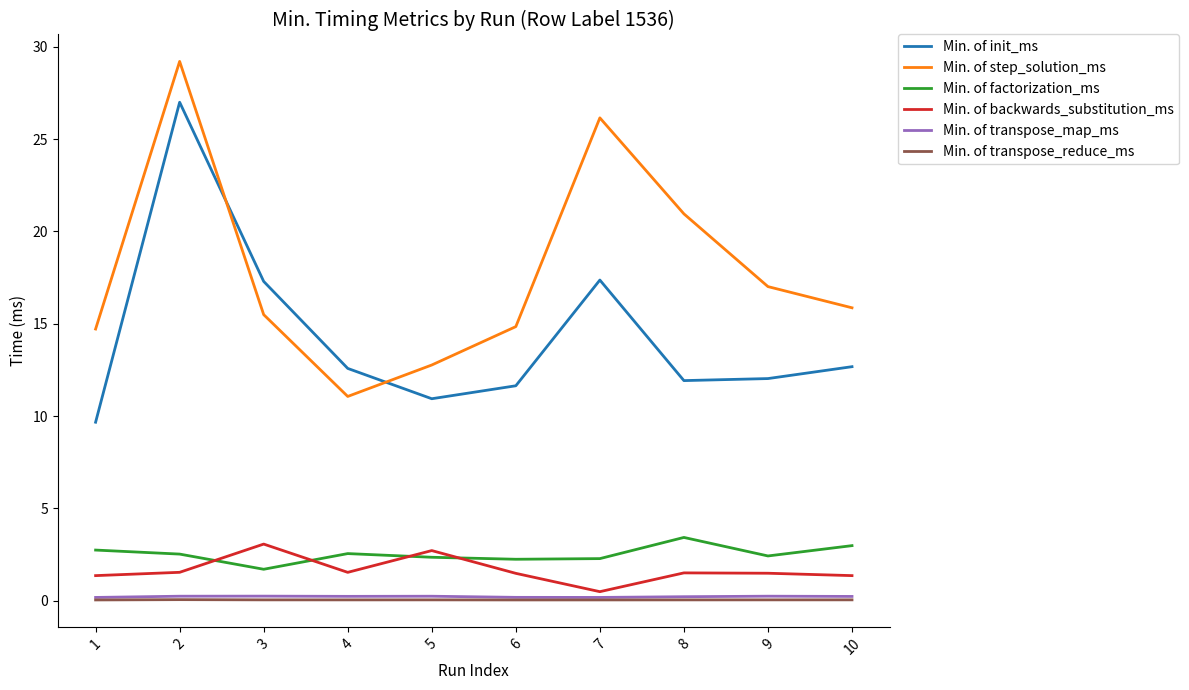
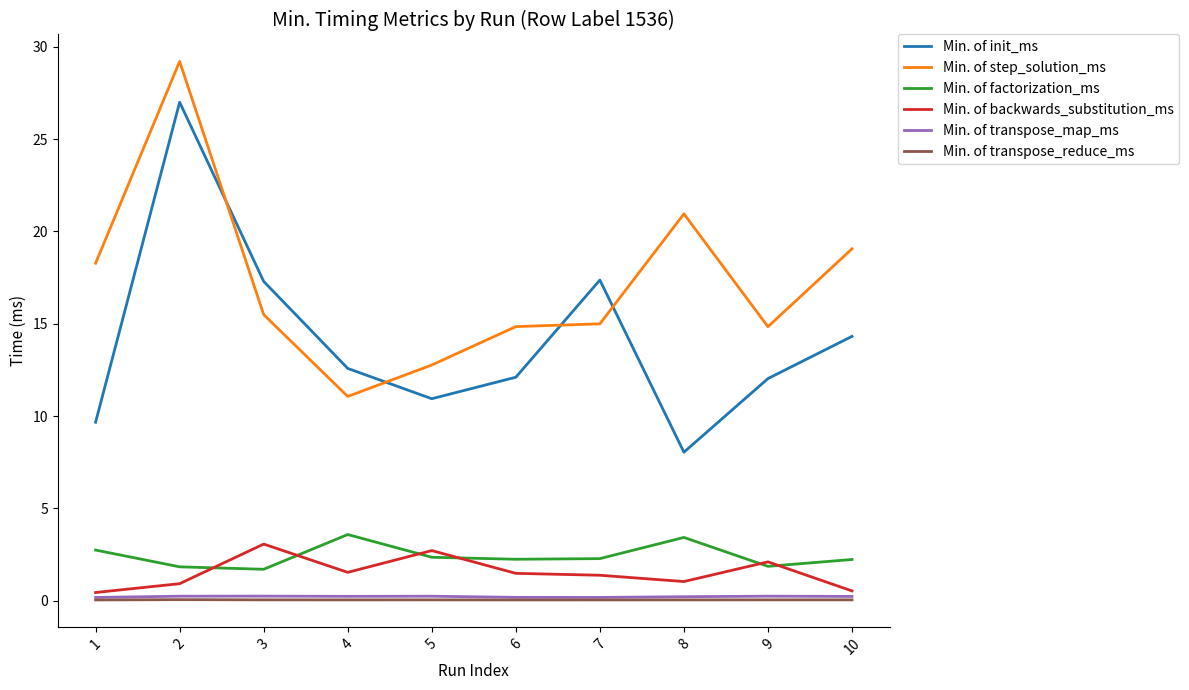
  {
    "Min. of init_ms": {
      "1": 9.7,
      "2": 27.0,
      "3": 17.3,
      "4": 12.6,
      "5": 10.9,
-     "6": 11.6,
+     "6": 12.1,
      "7": 17.4,
-     "8": 11.9,
+     "8": 8.0,
      "9": 12.0,
-     "10": 12.7
+     "10": 14.3
    },
    "Min. of step_solution_ms": {
-     "1": 14.7,
+     "1": 18.3,
      "2": 29.2,
      "3": 15.5,
      "4": 11.1,
      "5": 12.8,
      "6": 14.8,
-     "7": 26.1,
+     "7": 15.0,
      "8": 20.9,
-     "9": 17.0,
-     "10": 15.9
+     "9": 14.8,
+     "10": 19.1
    },
    "Min. of factorization_ms": {
      "1": 2.7,
-     "2": 2.5,
+     "2": 1.8,
      "3": 1.7,
-     "4": 2.5,
+     "4": 3.6,
      "5": 2.4,
      "6": 2.2,
      "7": 2.3,
      "8": 3.4,
-     "9": 2.4,
-     "10": 3.0
+     "9": 1.9,
+     "10": 2.2
    },
    "Min. of backwards_substitution_ms": {
-     "1": 1.4,
-     "2": 1.5,
+     "1": 0.4,
+     "2": 0.9,
      "3": 3.1,
      "4": 1.5,
      "5": 2.7,
      "6": 1.5,
-     "7": 0.5,
-     "8": 1.5,
-     "9": 1.5,
-     "10": 1.4
+     "7": 1.4,
+     "8": 1.0,
+     "9": 2.1,
+     "10": 0.5
    },
    "Min. of transpose_map_ms": {
      "2": 0.2,
      "3": 0.2,
      "4": 0.2,
      "5": 0.2,
      "8": 0.2,
      "9": 0.2,
      "10": 0.2
    },
    "Min. of transpose_reduce_ms": {
      "2": 0.1,
      "3": 0.0,
      "4": 0.0,
      "5": 0.0,
      "8": 0.0,
      "9": 0.0,
      "10": 0.0
    }
  }
